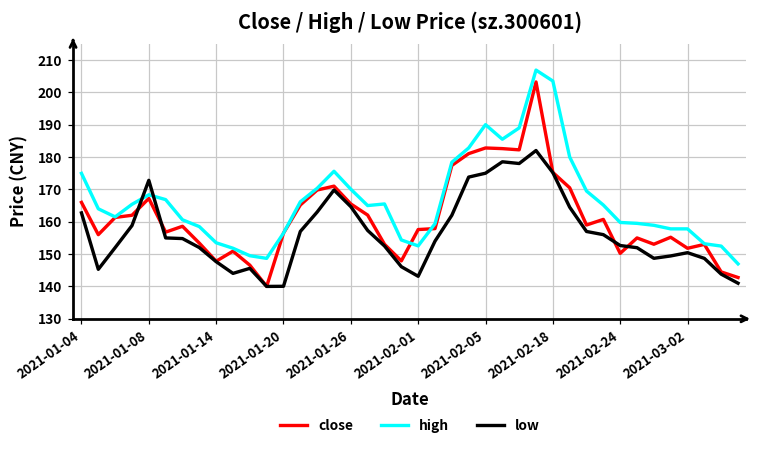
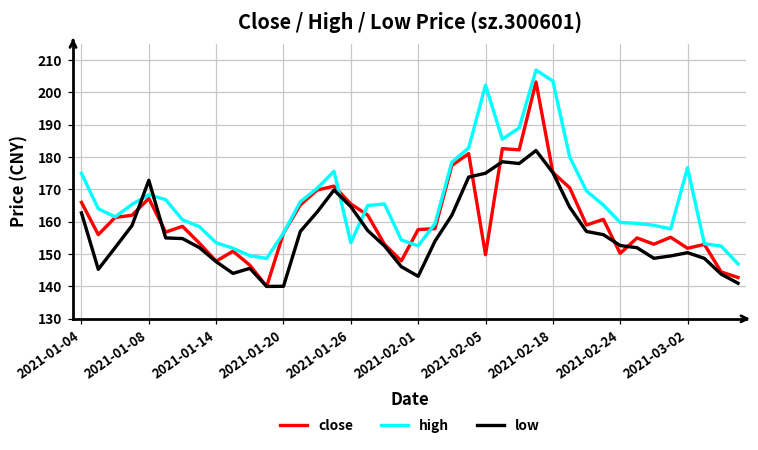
  {
    "close": {
      "2021-01-04": 166,
      "2021-01-08": 167,
      "2021-02-01": 158,
-     "2021-02-05": 183,
+     "2021-02-05": 150,
      "2021-02-24": 150,
      "2021-03-02": 152
    },
    "high": {
      "2021-01-04": 175,
      "2021-01-08": 168,
      "2021-01-14": 154,
-     "2021-01-26": 170,
+     "2021-01-26": 154,
      "2021-02-01": 153,
-     "2021-02-05": 190,
+     "2021-02-05": 202,
      "2021-02-18": 203,
      "2021-02-24": 160,
-     "2021-03-02": 158
+     "2021-03-02": 177
    },
    "low": {
      "2021-01-04": 163,
      "2021-01-08": 173,
      "2021-01-20": 140,
      "2021-02-01": 143,
      "2021-02-05": 175,
      "2021-02-24": 153,
      "2021-03-02": 150
    }
  }
